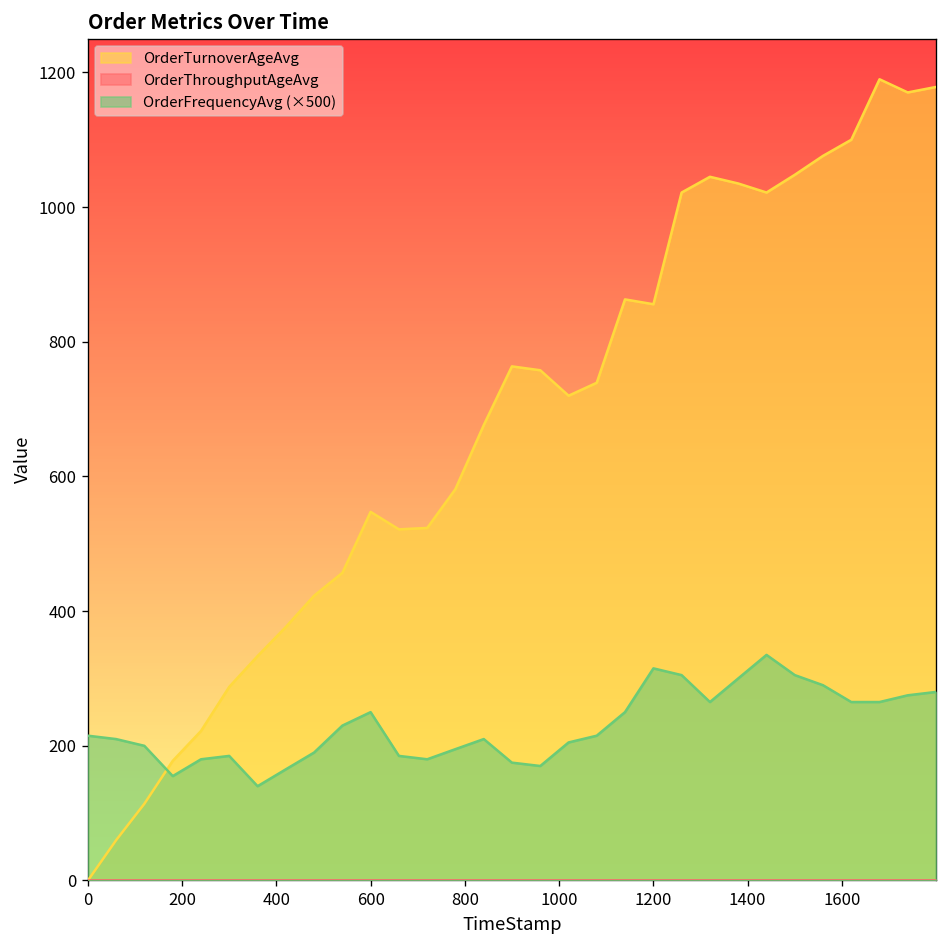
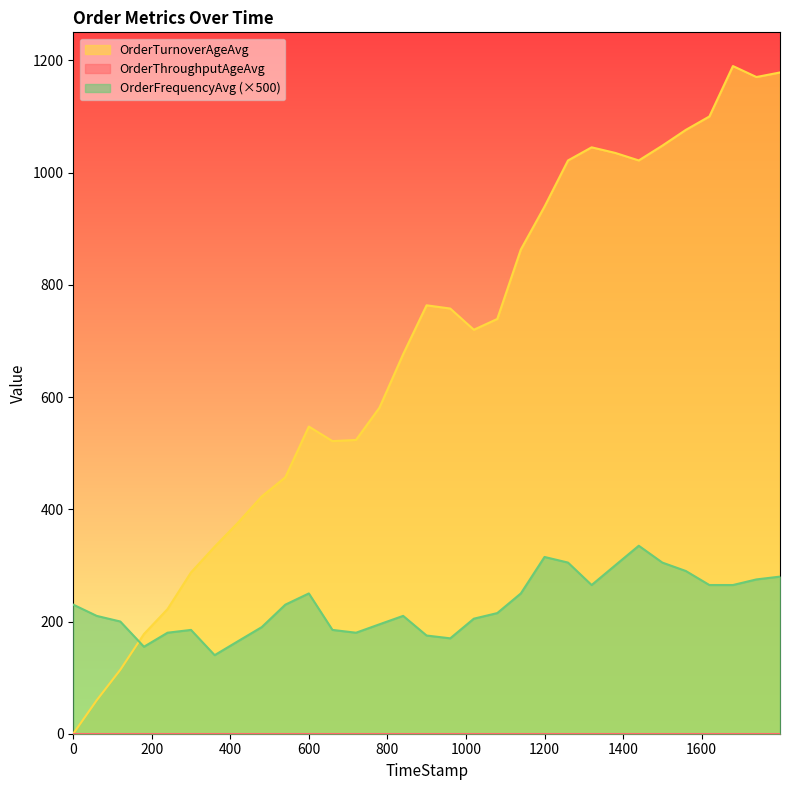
  {
    "OrderTurnoverAgeAvg": {
      "600": 550,
-     "1200": 860
+     "1200": 940
    },
    "OrderThroughputAgeAvg": {
      "600": 0,
      "1200": 0
    },
    "OrderFrequencyAvg (×500)": {
-     "0": 220,
+     "0": 230,
      "600": 250,
      "1200": 320
    }
  }
